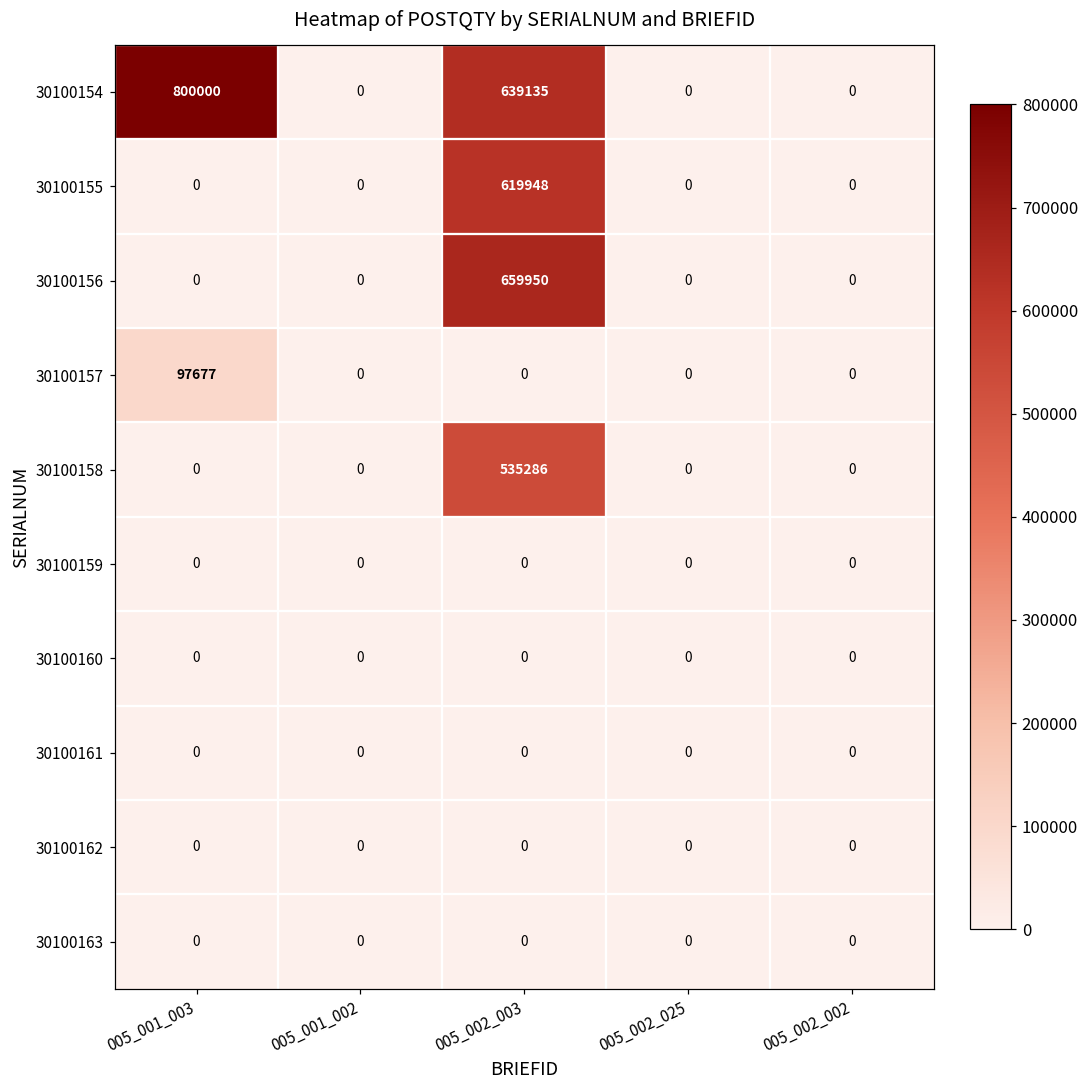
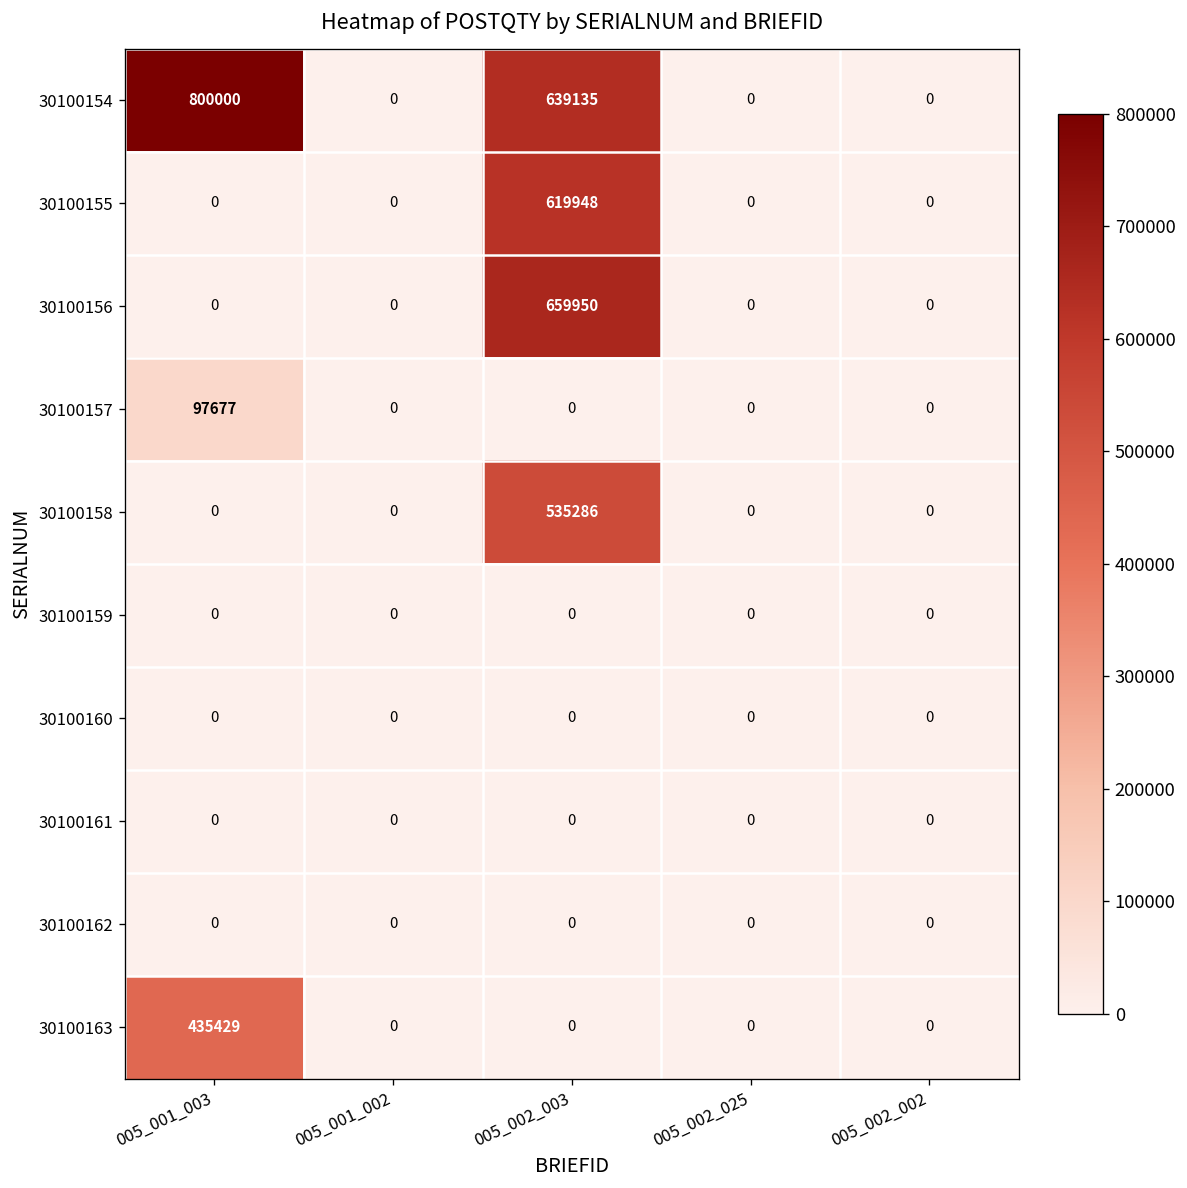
  {
    "30100154": {
      "005_001_003": 800000,
      "005_001_002": 0,
      "005_002_003": 639135,
      "005_002_025": 0,
      "005_002_002": 0
    },
    "30100155": {
      "005_001_003": 0,
      "005_001_002": 0,
      "005_002_003": 619948,
      "005_002_025": 0,
      "005_002_002": 0
    },
    "30100156": {
      "005_001_003": 0,
      "005_001_002": 0,
      "005_002_003": 659950,
      "005_002_025": 0,
      "005_002_002": 0
    },
    "30100157": {
      "005_001_003": 97677,
      "005_001_002": 0,
      "005_002_003": 0,
      "005_002_025": 0,
      "005_002_002": 0
    },
    "30100158": {
      "005_001_003": 0,
      "005_001_002": 0,
      "005_002_003": 535286,
      "005_002_025": 0,
      "005_002_002": 0
    },
    "30100159": {
      "005_001_003": 0,
      "005_001_002": 0,
      "005_002_003": 0,
      "005_002_025": 0,
      "005_002_002": 0
    },
    "30100160": {
      "005_001_003": 0,
      "005_001_002": 0,
      "005_002_003": 0,
      "005_002_025": 0,
      "005_002_002": 0
    },
    "30100161": {
      "005_001_003": 0,
      "005_001_002": 0,
      "005_002_003": 0,
      "005_002_025": 0,
      "005_002_002": 0
    },
    "30100162": {
      "005_001_003": 0,
      "005_001_002": 0,
      "005_002_003": 0,
      "005_002_025": 0,
      "005_002_002": 0
    },
    "30100163": {
-     "005_001_003": 0,
+     "005_001_003": 435429,
      "005_001_002": 0,
      "005_002_003": 0,
      "005_002_025": 0,
      "005_002_002": 0
    }
  }
